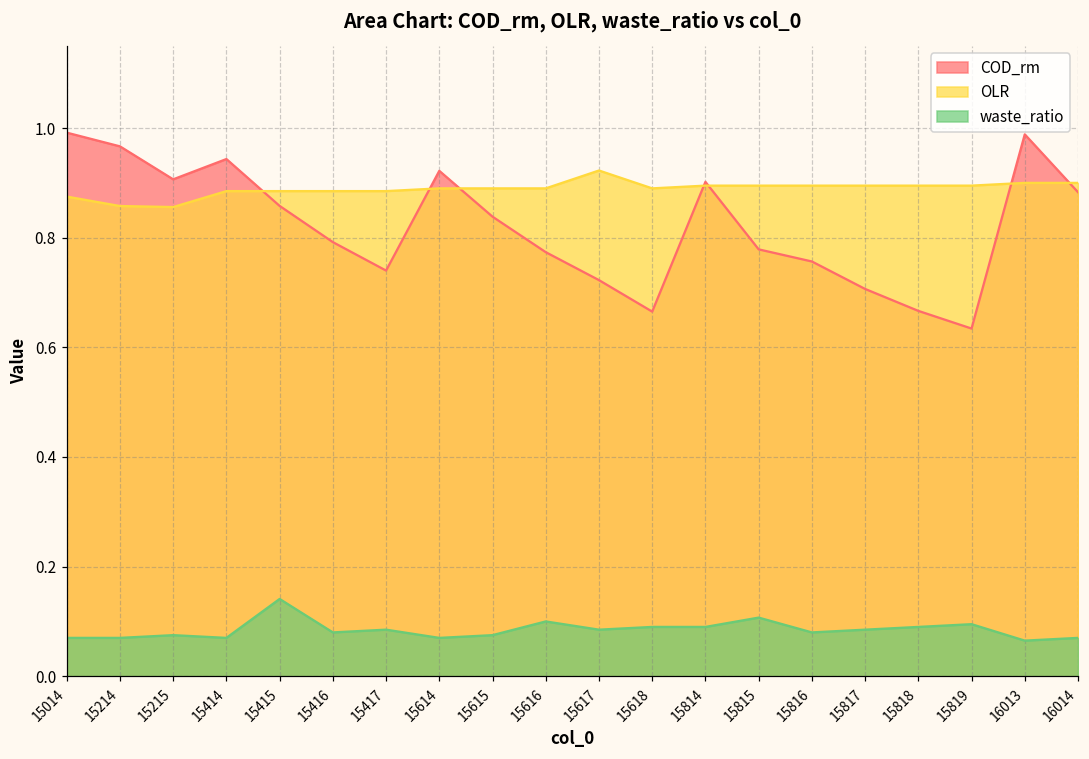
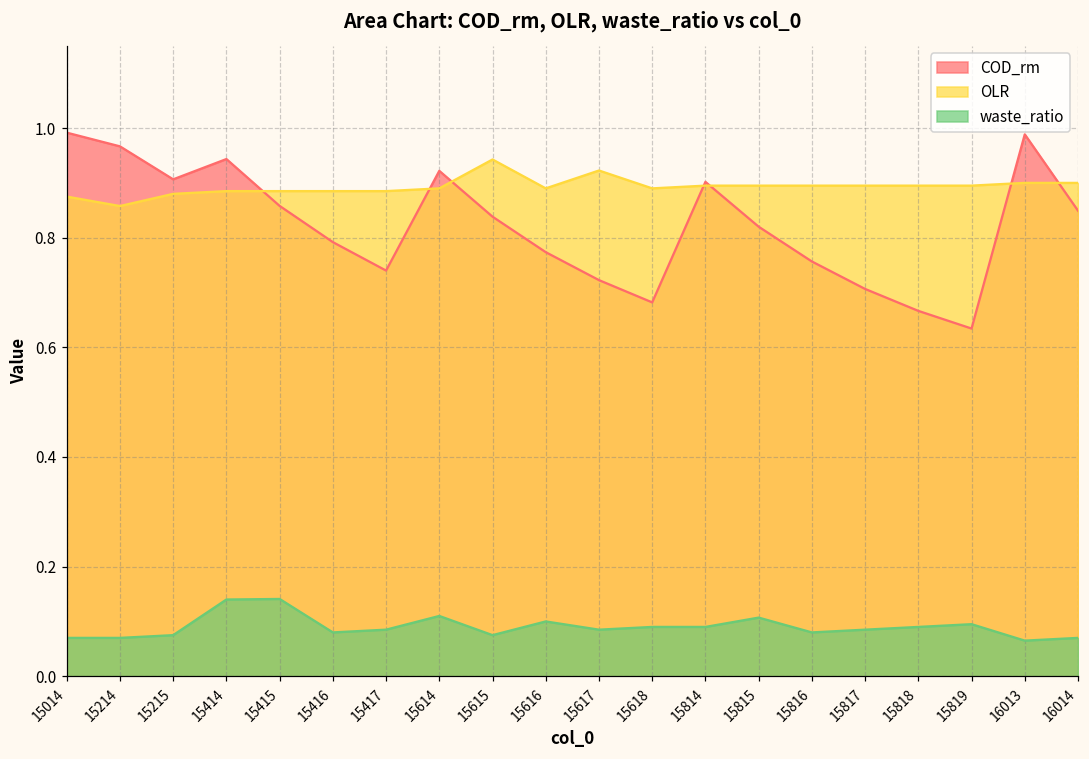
  {
    "COD_rm": {
      "15014": 0.99,
      "15214": 0.97,
      "15215": 0.91,
      "15414": 0.94,
      "15415": 0.86,
      "15416": 0.79,
      "15417": 0.74,
      "15614": 0.92,
      "15615": 0.84,
      "15616": 0.77,
      "15617": 0.72,
-     "15618": 0.67,
+     "15618": 0.68,
      "15814": 0.90,
-     "15815": 0.78,
+     "15815": 0.82,
      "15816": 0.76,
      "15817": 0.71,
      "15818": 0.67,
      "15819": 0.63,
      "16013": 0.99,
-     "16014": 0.88
+     "16014": 0.85
    },
    "OLR": {
      "15014": 0.88,
      "15214": 0.86,
-     "15215": 0.86,
+     "15215": 0.88,
      "15414": 0.89,
      "15415": 0.89,
      "15416": 0.89,
      "15417": 0.89,
      "15614": 0.89,
-     "15615": 0.89,
+     "15615": 0.94,
      "15616": 0.89,
      "15617": 0.92,
      "15618": 0.89,
      "15814": 0.90,
      "15815": 0.90,
      "15816": 0.90,
      "15817": 0.90,
      "15818": 0.90,
      "15819": 0.90,
      "16013": 0.90,
      "16014": 0.90
    },
    "waste_ratio": {
      "15014": 0.07,
      "15214": 0.07,
      "15215": 0.08,
-     "15414": 0.07,
+     "15414": 0.14,
      "15415": 0.14,
      "15416": 0.08,
      "15417": 0.09,
-     "15614": 0.07,
+     "15614": 0.11,
      "15615": 0.08,
      "15616": 0.10,
      "15617": 0.09,
      "15618": 0.09,
      "15814": 0.09,
      "15815": 0.11,
      "15816": 0.08,
      "15817": 0.09,
      "15818": 0.09,
      "15819": 0.10,
      "16013": 0.07,
      "16014": 0.07
    }
  }
